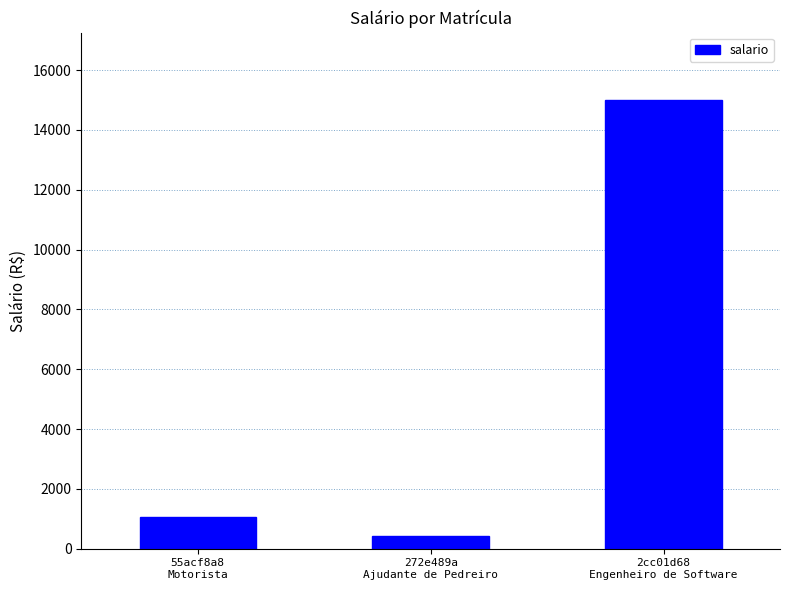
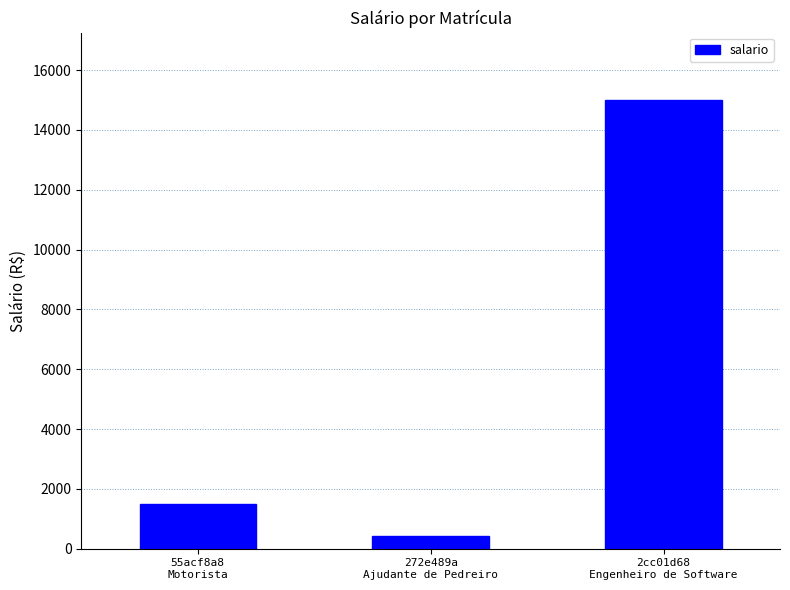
  {
-   "55acf8a8 Motorista": 1100,
+   "55acf8a8 Motorista": 1500,
    "272e489a Ajudante de Pedreiro": 400,
    "2cc01d68 Engenheiro de Software": 15000
  }
